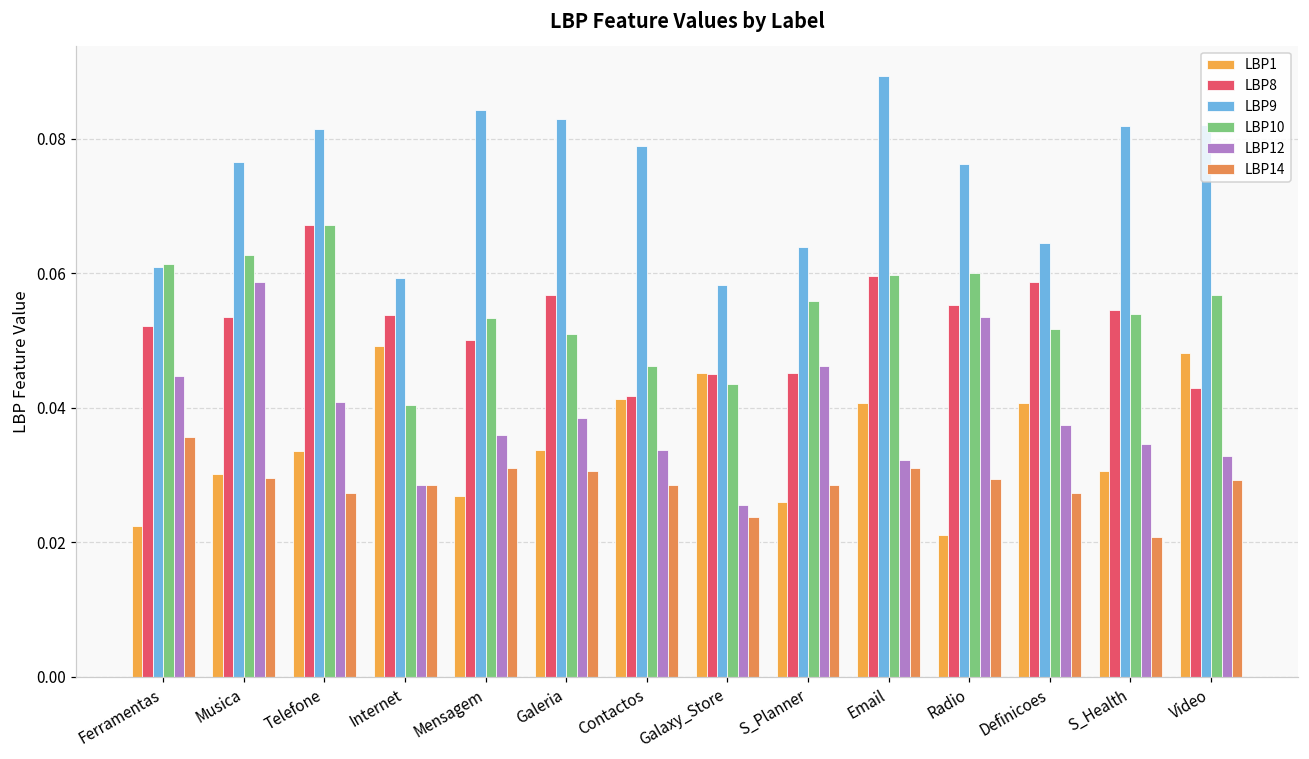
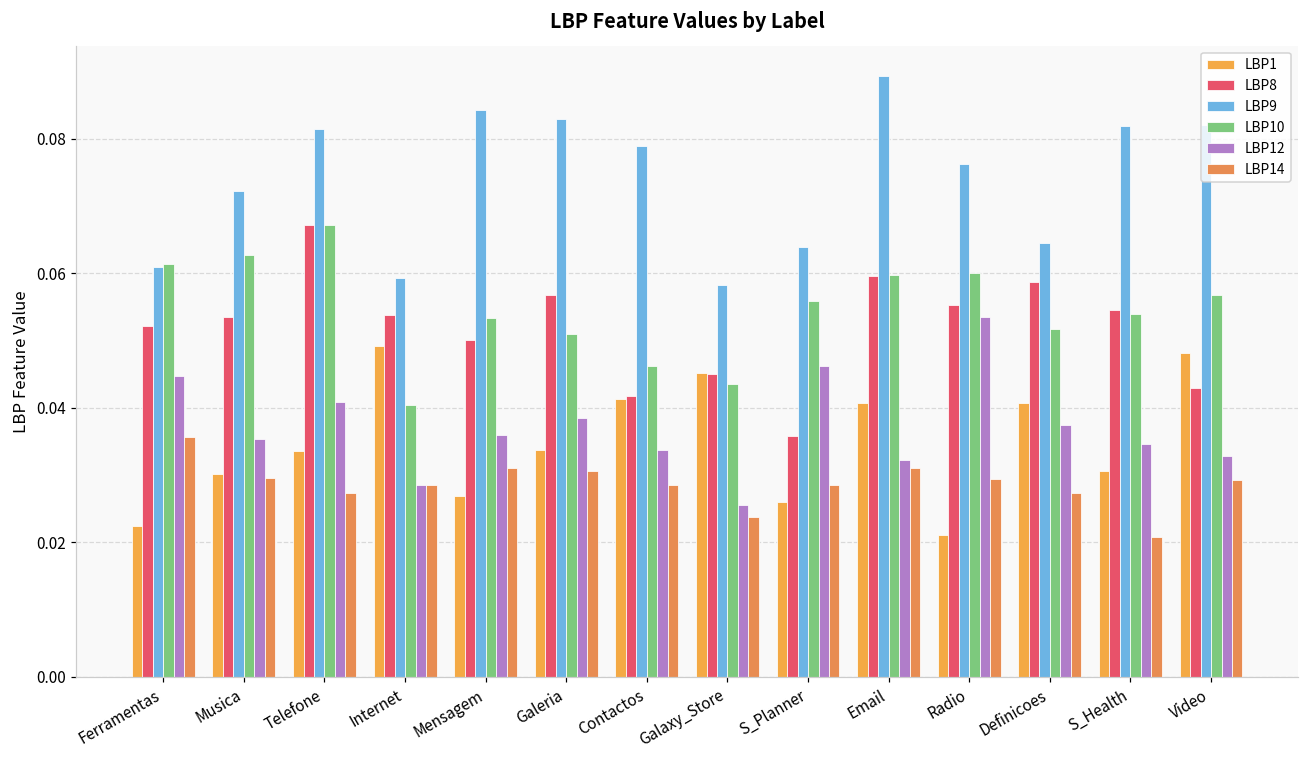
  {
    "LBP8": {
      "Ferramentas": 0.052,
      "Musica": 0.053,
      "Telefone": 0.067,
      "Internet": 0.054,
      "Mensagem": 0.050,
      "Galeria": 0.057,
      "Contactos": 0.042,
      "Galaxy_Store": 0.045,
-     "S_Planner": 0.045,
+     "S_Planner": 0.036,
      "Email": 0.060,
      "Radio": 0.055,
      "Definicoes": 0.059,
      "S_Health": 0.054,
      "Video": 0.043
    },
    "LBP9": {
      "Ferramentas": 0.061,
-     "Musica": 0.077,
+     "Musica": 0.072,
      "Telefone": 0.081,
      "Internet": 0.059,
      "Mensagem": 0.084,
      "Galeria": 0.083,
      "Contactos": 0.079,
      "Galaxy_Store": 0.058,
      "S_Planner": 0.064,
      "Email": 0.089,
      "Radio": 0.076,
      "Definicoes": 0.065,
      "S_Health": 0.082
    },
    "LBP10": {
      "Ferramentas": 0.061,
      "Musica": 0.063,
      "Telefone": 0.067,
      "Internet": 0.040,
      "Mensagem": 0.053,
      "Galeria": 0.051,
      "Contactos": 0.046,
      "Galaxy_Store": 0.043,
      "S_Planner": 0.056,
      "Email": 0.060,
      "Radio": 0.060,
      "Definicoes": 0.052,
      "S_Health": 0.054,
      "Video": 0.057
    },
    "LBP12": {
      "Ferramentas": 0.045,
-     "Musica": 0.059,
+     "Musica": 0.035,
      "Telefone": 0.041,
      "Internet": 0.029,
      "Mensagem": 0.036,
      "Galeria": 0.039,
      "Contactos": 0.034,
      "Galaxy_Store": 0.025,
      "S_Planner": 0.046,
      "Email": 0.032,
      "Radio": 0.053,
      "Definicoes": 0.037,
      "S_Health": 0.035,
      "Video": 0.033
    }
  }
